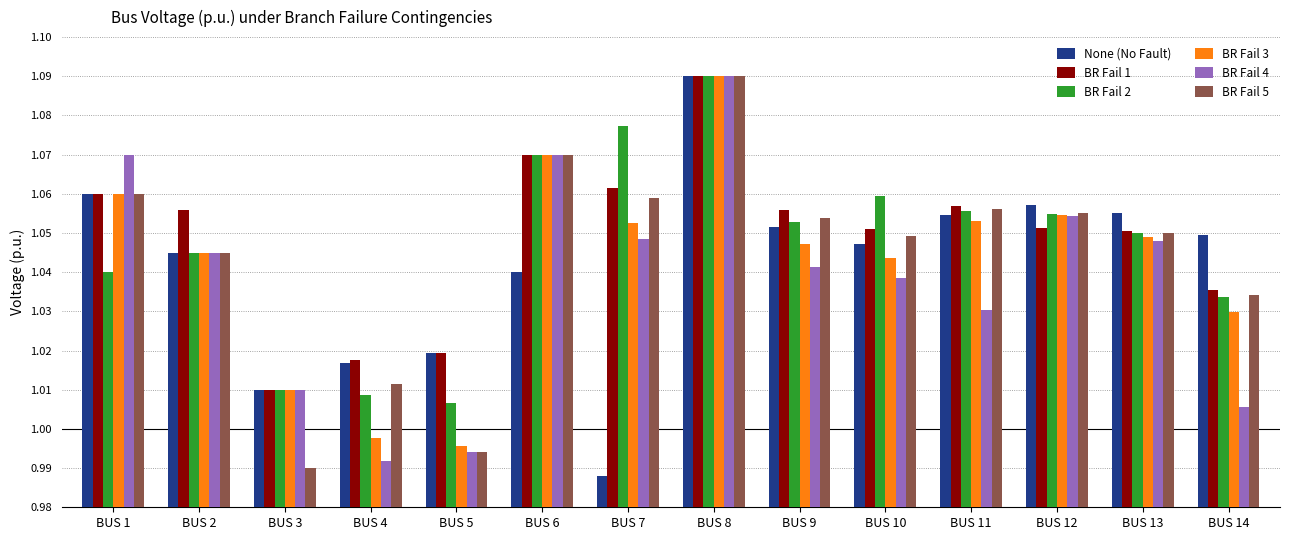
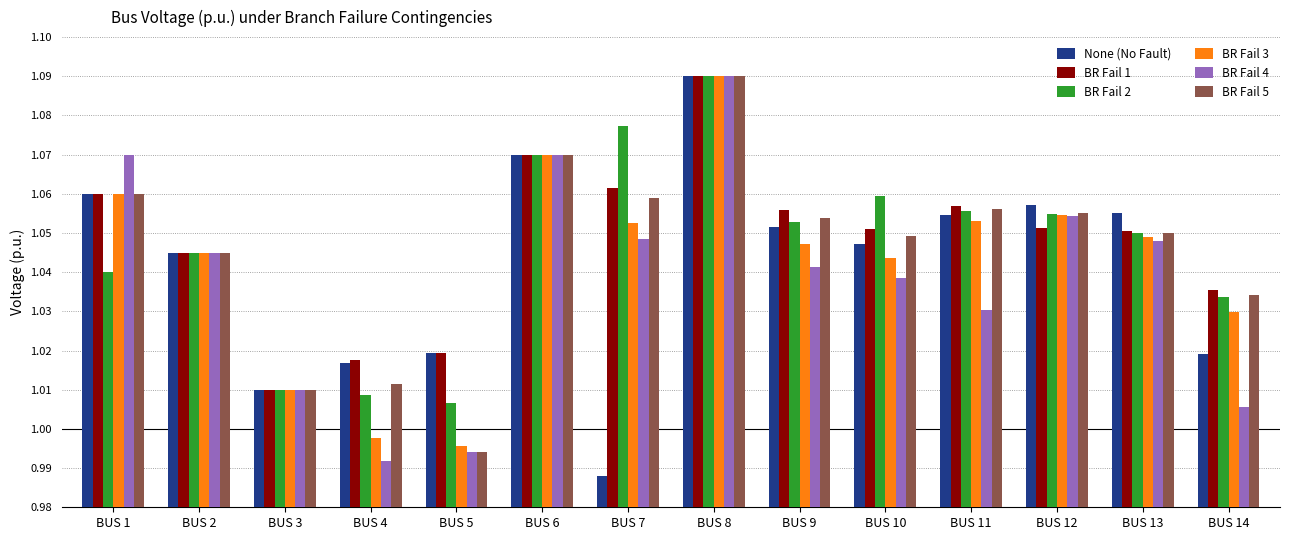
  {
    "None (No Fault)": {
      "BUS 1": 1.060,
      "BUS 2": 1.045,
      "BUS 3": 1.010,
      "BUS 4": 1.017,
      "BUS 5": 1.019,
-     "BUS 6": 1.04,
+     "BUS 6": 1.07,
      "BUS 7": 0.988,
      "BUS 8": 1.090,
      "BUS 9": 1.052,
      "BUS 10": 1.047,
      "BUS 11": 1.055,
      "BUS 12": 1.057,
      "BUS 13": 1.055,
-     "BUS 14": 1.050
+     "BUS 14": 1.019
    },
    "BR Fail 1": {
      "BUS 1": 1.060,
-     "BUS 2": 1.056,
+     "BUS 2": 1.045,
      "BUS 3": 1.010,
      "BUS 4": 1.018,
      "BUS 5": 1.020,
      "BUS 6": 1.070,
      "BUS 7": 1.062,
      "BUS 8": 1.090,
      "BUS 9": 1.056,
      "BUS 10": 1.051,
      "BUS 11": 1.057,
      "BUS 12": 1.051,
      "BUS 13": 1.050,
      "BUS 14": 1.036
    },
    "BR Fail 2": {
      "BUS 1": 1.040,
      "BUS 2": 1.045,
      "BUS 3": 1.010,
      "BUS 4": 1.009,
      "BUS 5": 1.007,
      "BUS 6": 1.070,
      "BUS 7": 1.077,
      "BUS 8": 1.090,
      "BUS 9": 1.053,
      "BUS 10": 1.060,
      "BUS 11": 1.056,
      "BUS 12": 1.055,
      "BUS 13": 1.050,
      "BUS 14": 1.034
    },
    "BR Fail 3": {
      "BUS 1": 1.060,
      "BUS 2": 1.045,
      "BUS 3": 1.010,
      "BUS 4": 0.998,
      "BUS 5": 0.996,
      "BUS 6": 1.070,
      "BUS 7": 1.053,
      "BUS 8": 1.090,
      "BUS 9": 1.047,
      "BUS 10": 1.044,
      "BUS 11": 1.053,
      "BUS 12": 1.055,
      "BUS 13": 1.049,
      "BUS 14": 1.030
    },
    "BR Fail 4": {
      "BUS 1": 1.070,
      "BUS 2": 1.045,
      "BUS 3": 1.010,
      "BUS 4": 0.992,
      "BUS 5": 0.994,
      "BUS 6": 1.070,
      "BUS 7": 1.048,
      "BUS 8": 1.090,
      "BUS 9": 1.041,
      "BUS 10": 1.039,
      "BUS 11": 1.030,
      "BUS 12": 1.054,
      "BUS 13": 1.048,
      "BUS 14": 1.006
    },
    "BR Fail 5": {
      "BUS 1": 1.06,
      "BUS 2": 1.045,
-     "BUS 3": 0.99,
+     "BUS 3": 1.01,
      "BUS 4": 1.012,
      "BUS 5": 0.994,
      "BUS 6": 1.07,
      "BUS 7": 1.059,
      "BUS 8": 1.09,
      "BUS 9": 1.054,
      "BUS 10": 1.049,
      "BUS 11": 1.056,
      "BUS 12": 1.055,
      "BUS 13": 1.05,
      "BUS 14": 1.034
    }
  }
